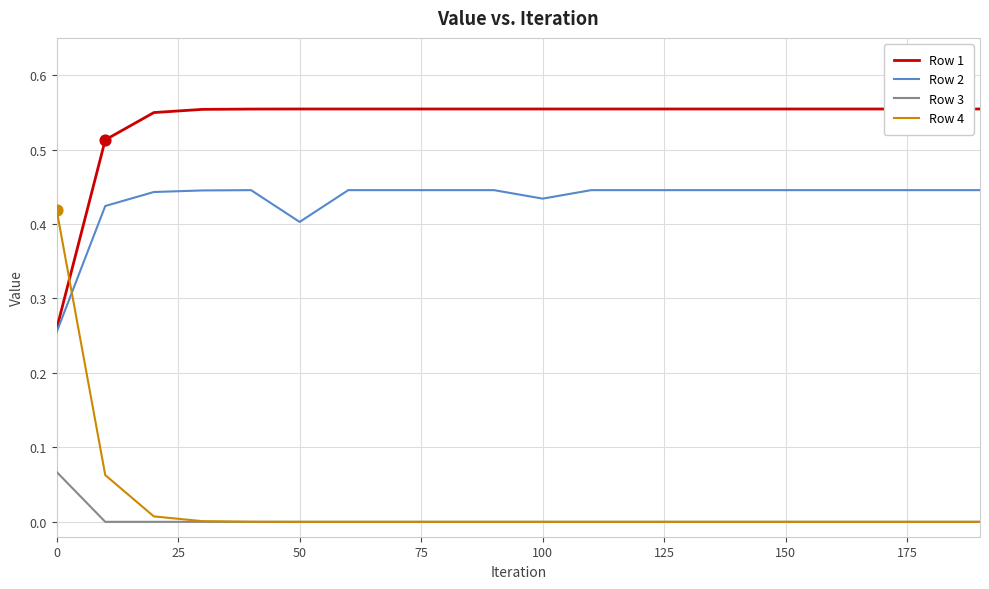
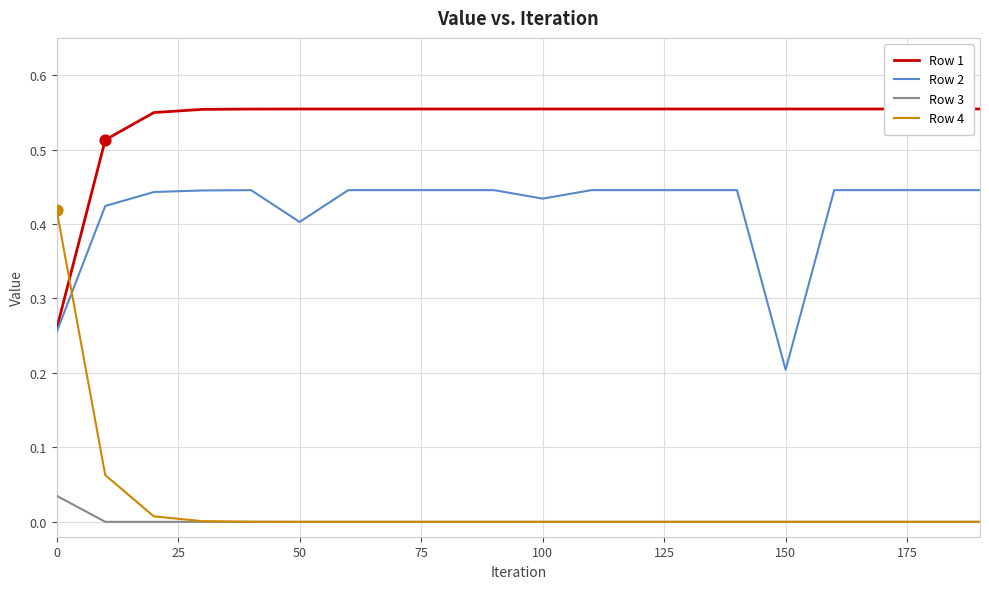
  {
    "Row 2": {
      "0": 0.25,
      "50": 0.40,
      "100": 0.43,
-     "150": 0.45
+     "150": 0.20
    },
    "Row 3": {
-     "0": 0.07
+     "0": 0.04
    }
  }
